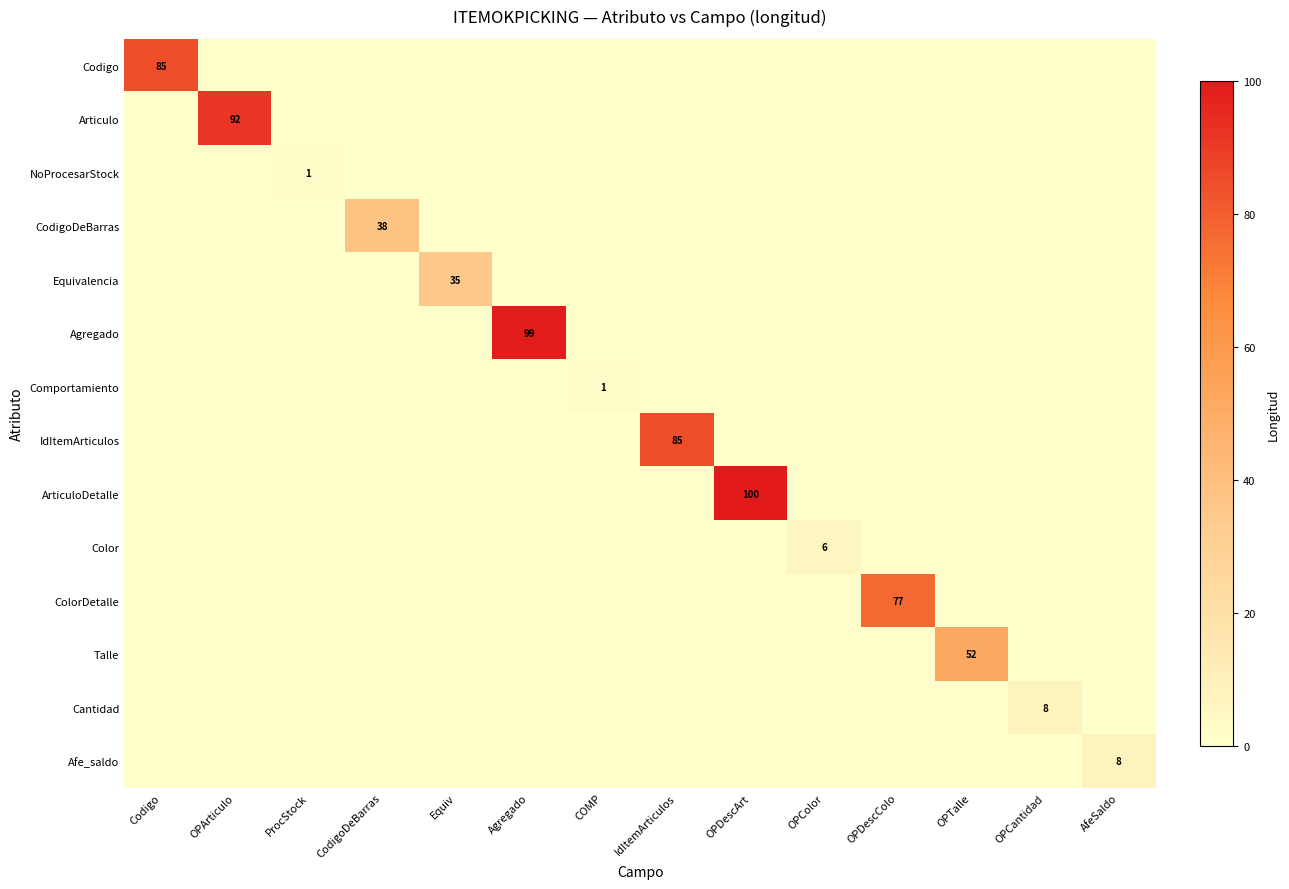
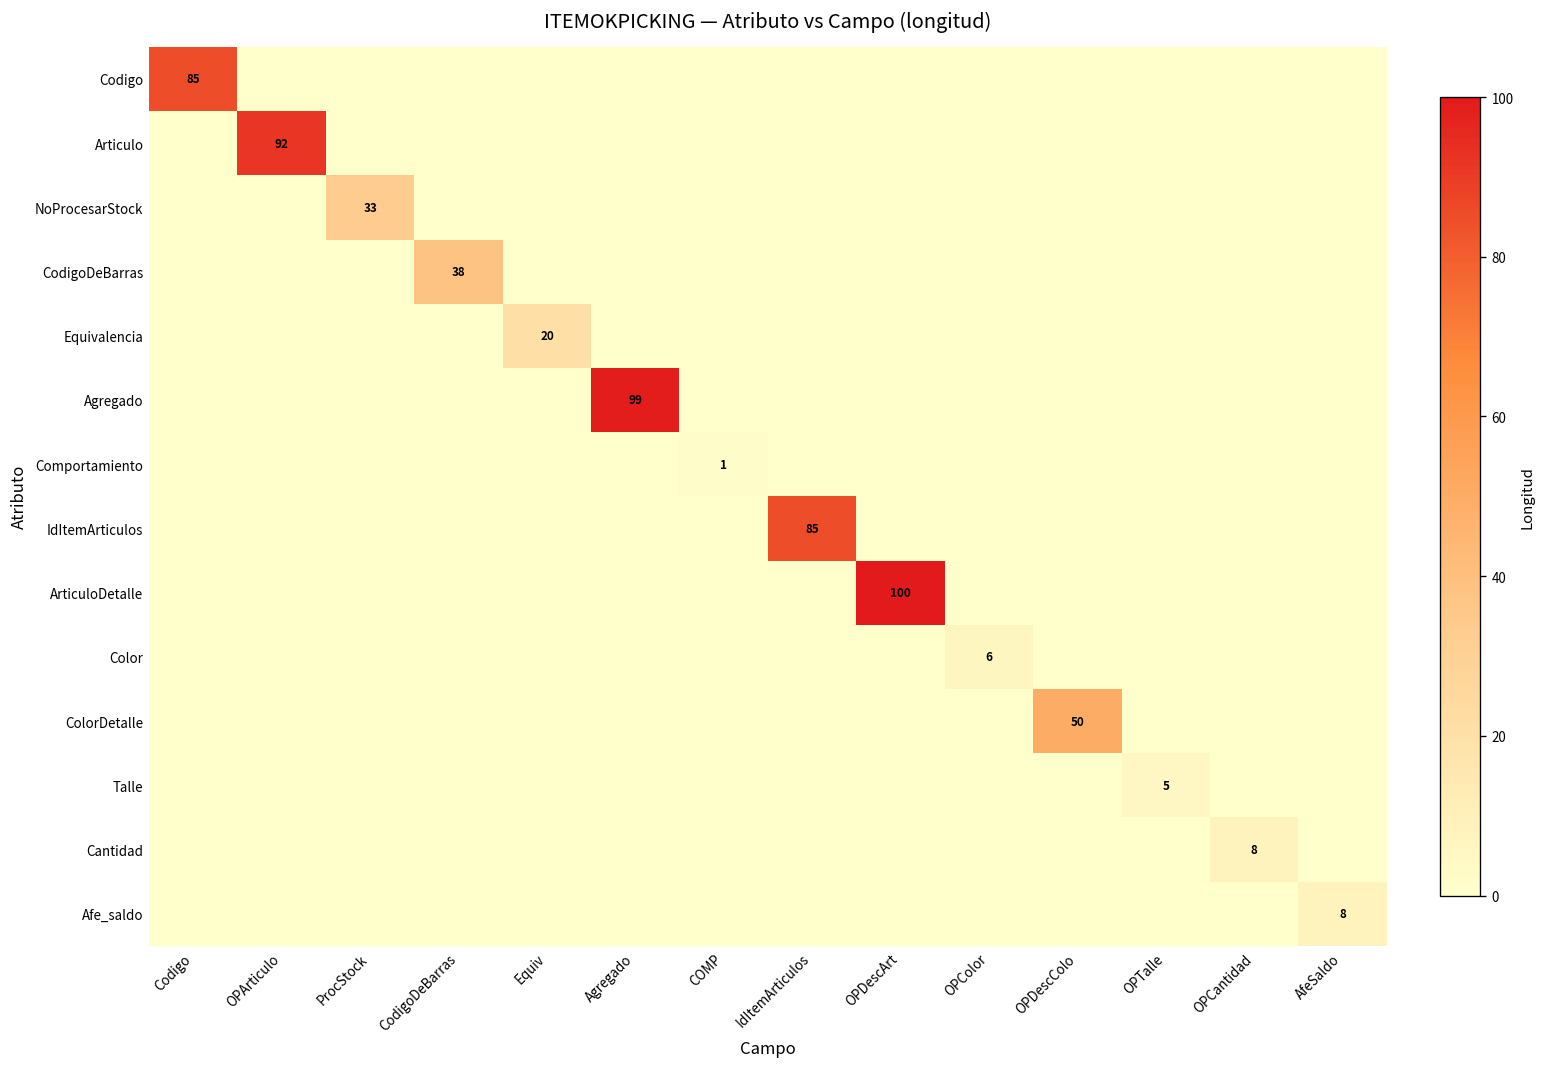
  {
    "Codigo": {
      "Codigo": 85
    },
    "Articulo": {
      "OPArticulo": 92
    },
    "NoProcesarStock": {
-     "ProcStock": 1
+     "ProcStock": 33
    },
    "CodigoDeBarras": {
      "CodigoDeBarras": 38
    },
    "Equivalencia": {
-     "Equiv": 35
+     "Equiv": 20
    },
    "Agregado": {
      "Agregado": 99
    },
    "Comportamiento": {
      "COMP": 1
    },
    "IdItemArticulos": {
      "IdItemArticulos": 85
    },
    "ArticuloDetalle": {
      "OPDescArt": 100
    },
    "Color": {
      "OPColor": 6
    },
    "ColorDetalle": {
-     "OPDescColo": 77
+     "OPDescColo": 50
    },
    "Talle": {
-     "OPTalle": 52
+     "OPTalle": 5
    },
    "Cantidad": {
      "OPCantidad": 8
    },
    "Afe_saldo": {
      "AfeSaldo": 8
    }
  }
